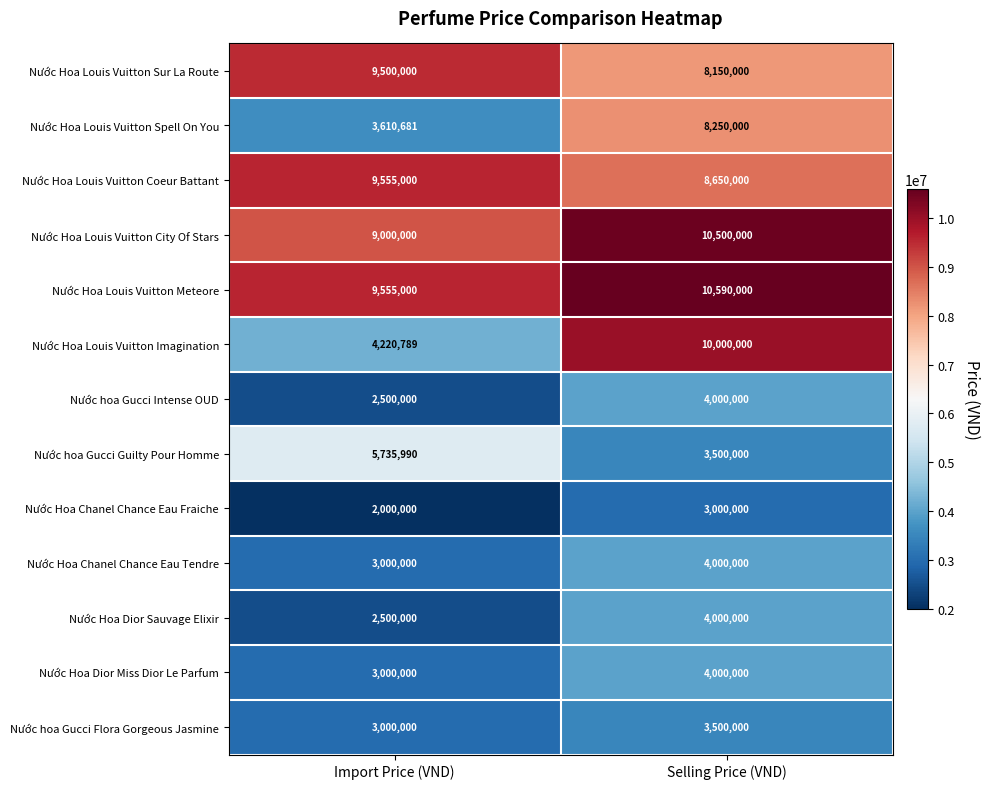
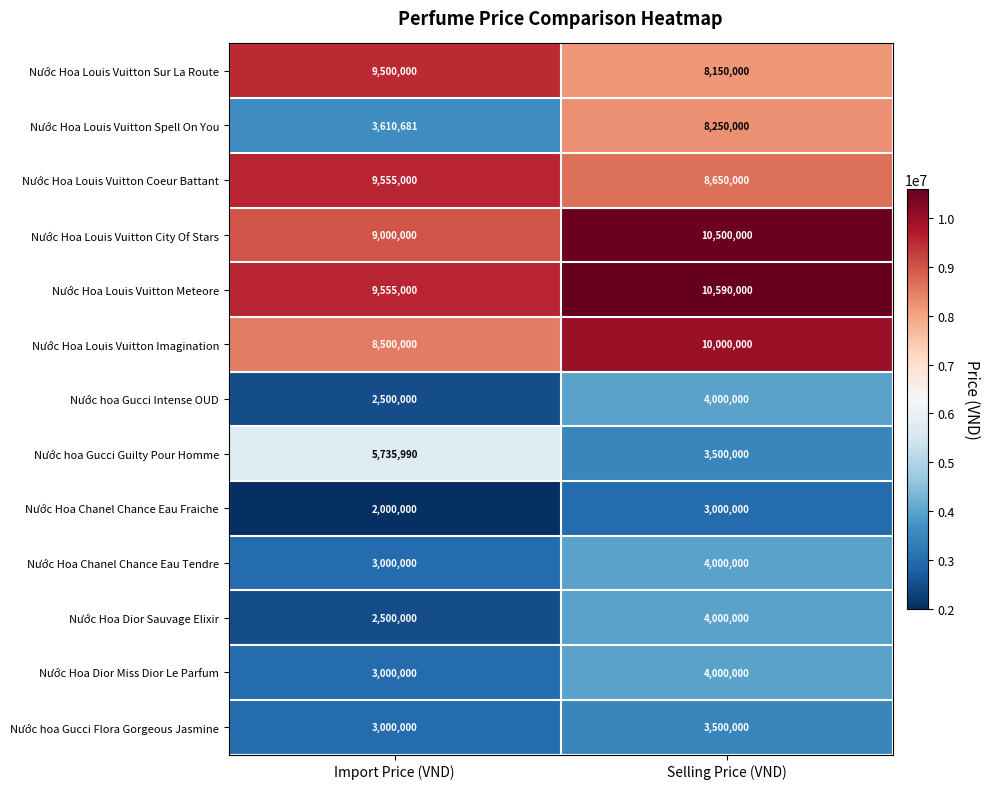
  {
    "Nước Hoa Louis Vuitton Sur La Route": {
      "Import Price (VND)": "9,500,000",
      "Selling Price (VND)": "8,150,000"
    },
    "Nước Hoa Louis Vuitton Spell On You": {
      "Import Price (VND)": "3,610,681",
      "Selling Price (VND)": "8,250,000"
    },
    "Nước Hoa Louis Vuitton Coeur Battant": {
      "Import Price (VND)": "9,555,000",
      "Selling Price (VND)": "8,650,000"
    },
    "Nước Hoa Louis Vuitton City Of Stars": {
      "Import Price (VND)": "9,000,000",
      "Selling Price (VND)": "10,500,000"
    },
    "Nước Hoa Louis Vuitton Meteore": {
      "Import Price (VND)": "9,555,000",
      "Selling Price (VND)": "10,590,000"
    },
    "Nước Hoa Louis Vuitton Imagination": {
-     "Import Price (VND)": "4,220,789",
+     "Import Price (VND)": "8,500,000",
      "Selling Price (VND)": "10,000,000"
    },
    "Nước hoa Gucci Intense OUD": {
      "Import Price (VND)": "2,500,000",
      "Selling Price (VND)": "4,000,000"
    },
    "Nước hoa Gucci Guilty Pour Homme": {
      "Import Price (VND)": "5,735,990",
      "Selling Price (VND)": "3,500,000"
    },
    "Nước Hoa Chanel Chance Eau Fraiche": {
      "Import Price (VND)": "2,000,000",
      "Selling Price (VND)": "3,000,000"
    },
    "Nước Hoa Chanel Chance Eau Tendre": {
      "Import Price (VND)": "3,000,000",
      "Selling Price (VND)": "4,000,000"
    },
    "Nước Hoa Dior Sauvage Elixir": {
      "Import Price (VND)": "2,500,000",
      "Selling Price (VND)": "4,000,000"
    },
    "Nước Hoa Dior Miss Dior Le Parfum": {
      "Import Price (VND)": "3,000,000",
      "Selling Price (VND)": "4,000,000"
    },
    "Nước hoa Gucci Flora Gorgeous Jasmine": {
      "Import Price (VND)": "3,000,000",
      "Selling Price (VND)": "3,500,000"
    }
  }
